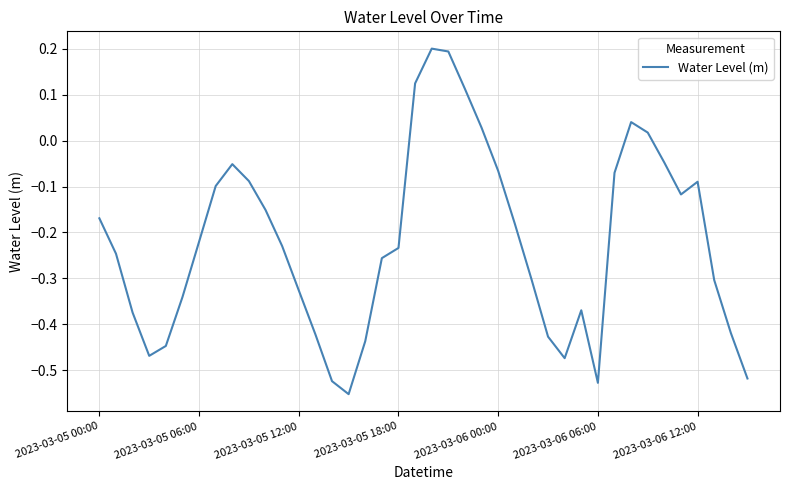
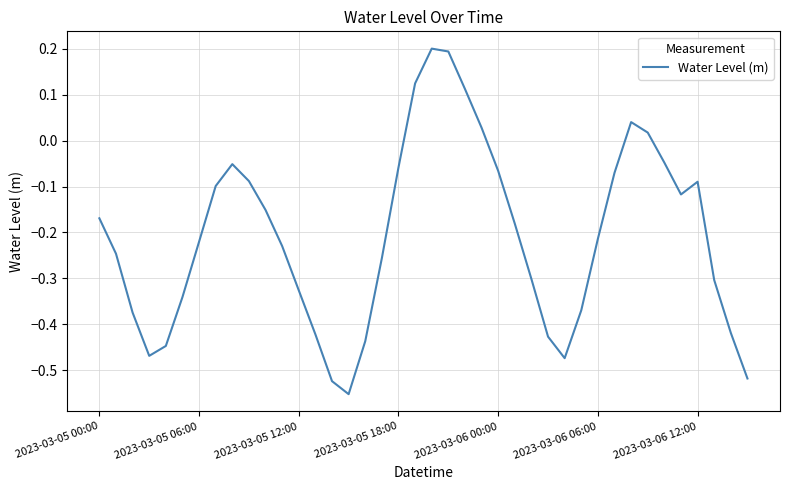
  {
    "2023-03-05 00:00": -0.17,
    "2023-03-05 06:00": -0.22,
    "2023-03-05 12:00": -0.33,
-   "2023-03-05 18:00": -0.23,
+   "2023-03-05 18:00": -0.06,
    "2023-03-06 00:00": -0.07,
-   "2023-03-06 06:00": -0.53,
+   "2023-03-06 06:00": -0.21,
    "2023-03-06 12:00": -0.09
  }
